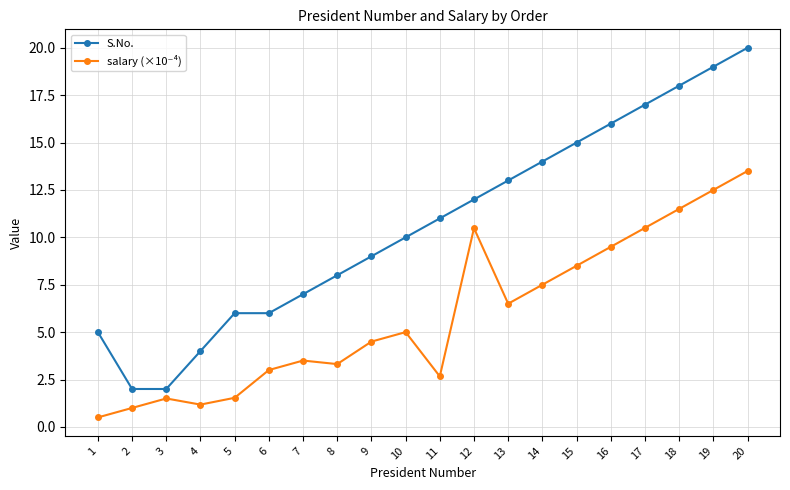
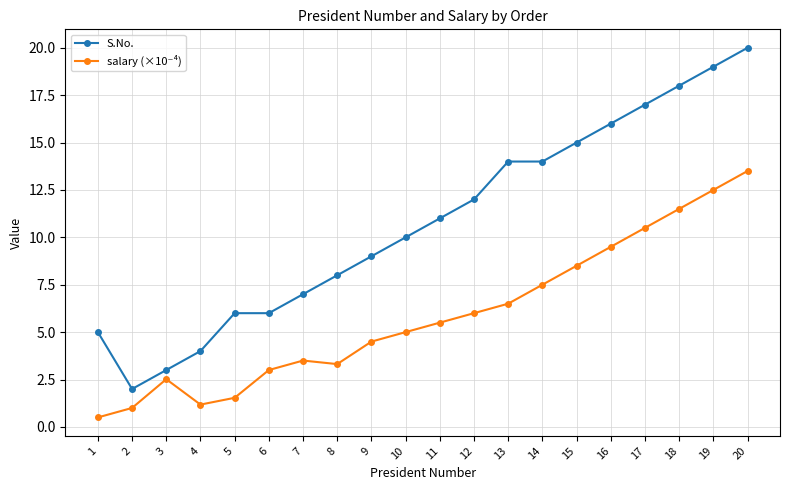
  {
    "S.No.": {
      "1": 5,
      "2": 2,
-     "3": 2,
+     "3": 3,
      "4": 4,
      "5": 6,
      "6": 6,
      "7": 7,
      "8": 8,
      "9": 9,
      "10": 10,
      "11": 11,
      "12": 12,
-     "13": 13,
+     "13": 14,
      "14": 14,
      "15": 15,
      "16": 16,
      "17": 17,
      "18": 18,
      "19": 19,
      "20": 20
    },
    "salary (×10⁻⁴)": {
      "1": 0.5,
      "2": 1.0,
-     "3": 1.5,
+     "3": 2.5,
      "4": 1.2,
      "5": 1.5,
      "6": 3.0,
      "7": 3.5,
      "8": 3.3,
      "9": 4.5,
      "10": 5.0,
-     "11": 2.7,
-     "12": 10.5,
+     "11": 5.5,
+     "12": 6.0,
      "13": 6.5,
      "14": 7.5,
      "15": 8.5,
      "16": 9.5,
      "17": 10.5,
      "18": 11.5,
      "19": 12.5,
      "20": 13.5
    }
  }
